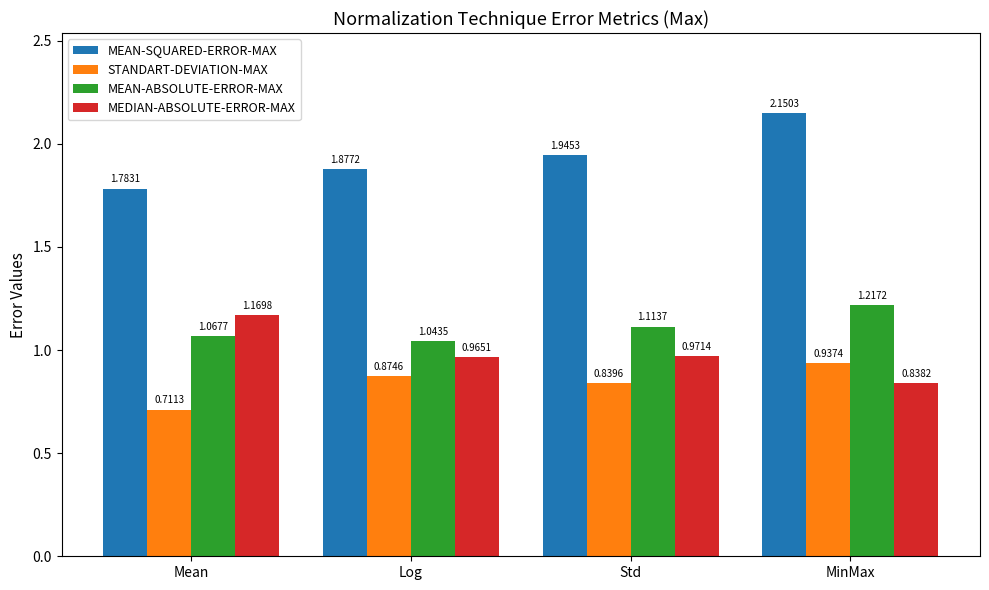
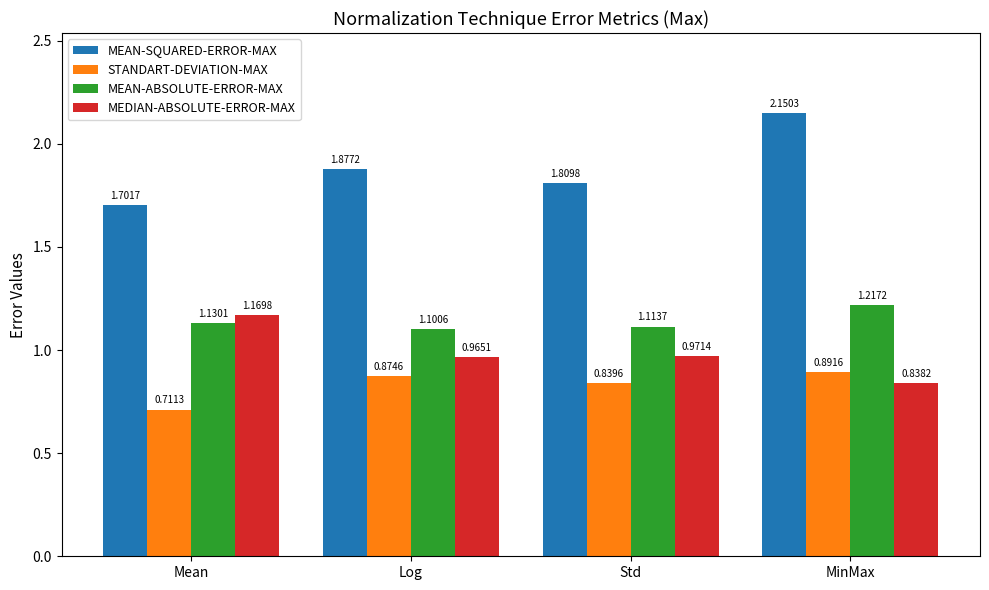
  {
    "MEAN-SQUARED-ERROR-MAX": {
-     "Mean": 1.7831,
+     "Mean": 1.7017,
      "Log": 1.8772,
-     "Std": 1.9453,
+     "Std": 1.8098,
      "MinMax": 2.1503
    },
    "STANDART-DEVIATION-MAX": {
      "Mean": 0.7113,
      "Log": 0.8746,
      "Std": 0.8396,
-     "MinMax": 0.9374
+     "MinMax": 0.8916
    },
    "MEAN-ABSOLUTE-ERROR-MAX": {
-     "Mean": 1.0677,
-     "Log": 1.0435,
+     "Mean": 1.1301,
+     "Log": 1.1006,
      "Std": 1.1137,
      "MinMax": 1.2172
    },
    "MEDIAN-ABSOLUTE-ERROR-MAX": {
      "Mean": 1.1698,
      "Log": 0.9651,
      "Std": 0.9714,
      "MinMax": 0.8382
    }
  }
